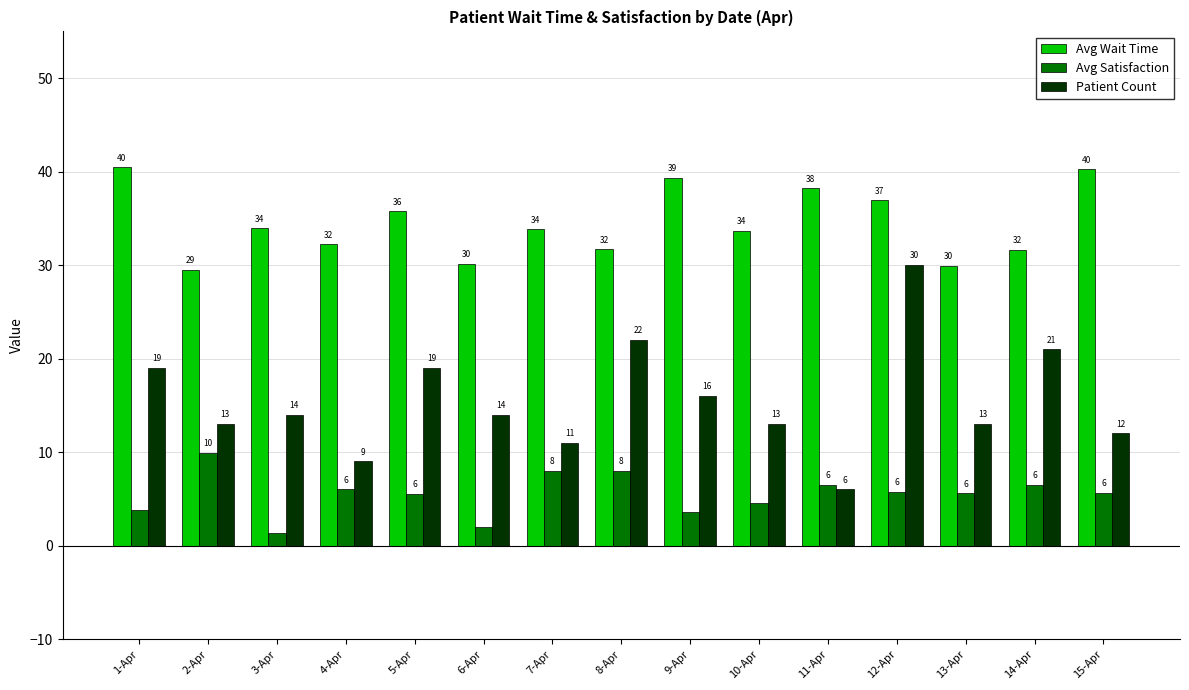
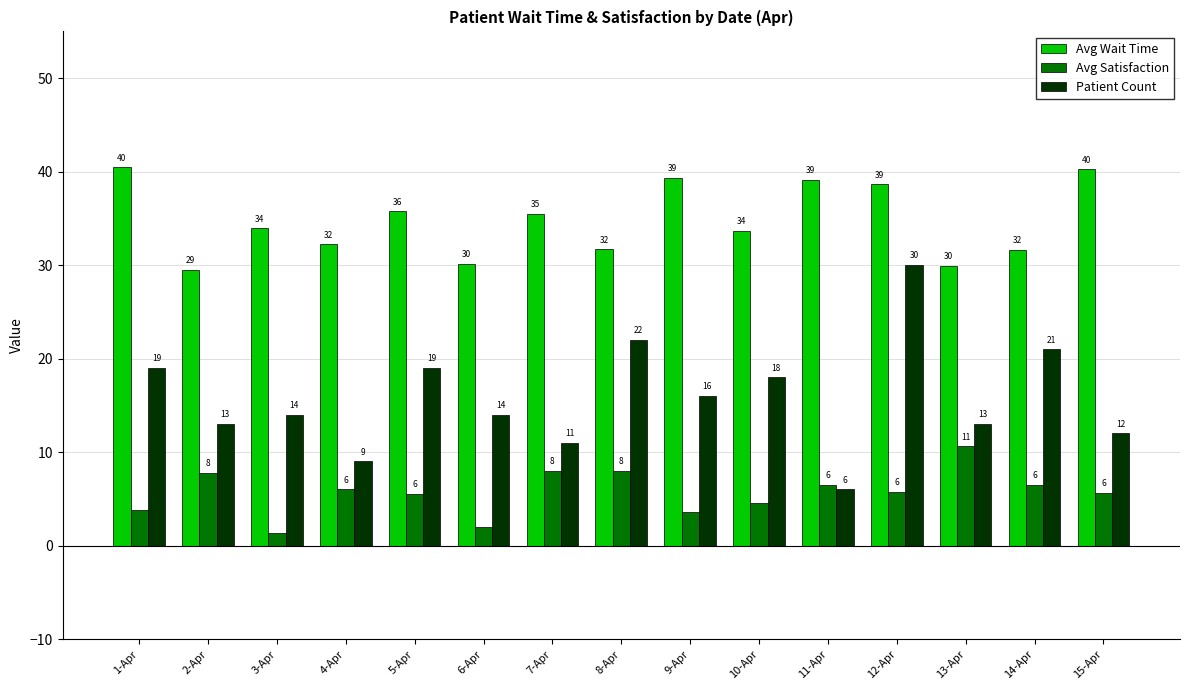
  {
    "Avg Wait Time": {
      "1-Apr": 40,
      "2-Apr": 29,
      "3-Apr": 34,
      "4-Apr": 32,
      "5-Apr": 36,
      "6-Apr": 30,
-     "7-Apr": 34,
+     "7-Apr": 35,
      "8-Apr": 32,
      "9-Apr": 39,
      "10-Apr": 34,
-     "11-Apr": 38,
-     "12-Apr": 37,
+     "11-Apr": 39,
+     "12-Apr": 39,
      "13-Apr": 30,
      "14-Apr": 32,
      "15-Apr": 40
    },
    "Avg Satisfaction": {
-     "2-Apr": 10,
+     "2-Apr": 8,
      "4-Apr": 6,
      "5-Apr": 6,
      "7-Apr": 8,
      "8-Apr": 8,
      "11-Apr": 6,
      "12-Apr": 6,
-     "13-Apr": 6,
+     "13-Apr": 11,
      "14-Apr": 6,
      "15-Apr": 6
    },
    "Patient Count": {
      "1-Apr": 19,
      "2-Apr": 13,
      "3-Apr": 14,
      "4-Apr": 9,
      "5-Apr": 19,
      "6-Apr": 14,
      "7-Apr": 11,
      "8-Apr": 22,
      "9-Apr": 16,
-     "10-Apr": 13,
+     "10-Apr": 18,
      "11-Apr": 6,
      "12-Apr": 30,
      "13-Apr": 13,
      "14-Apr": 21,
      "15-Apr": 12
    }
  }
